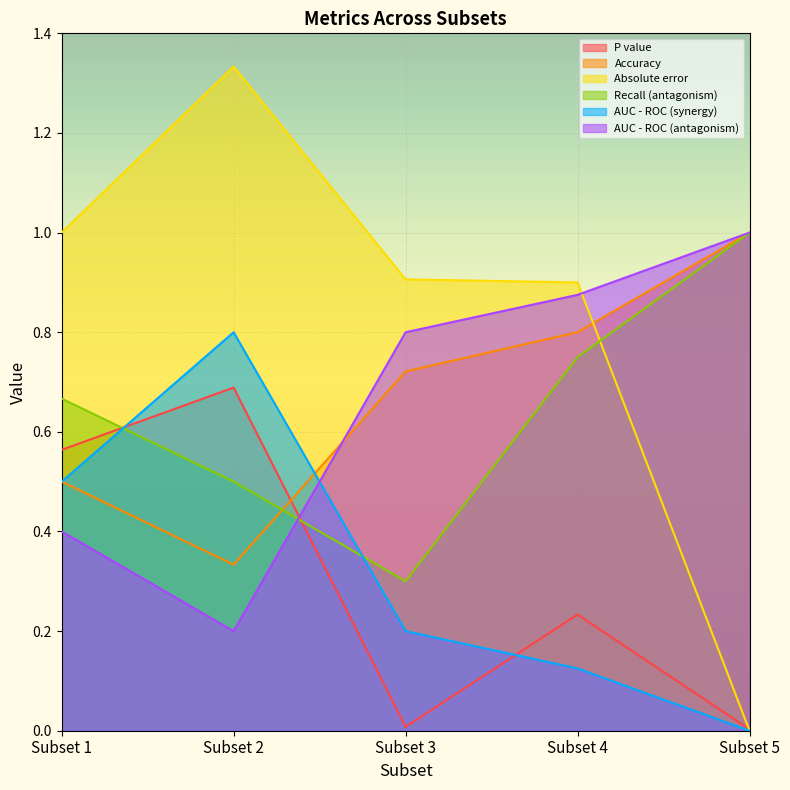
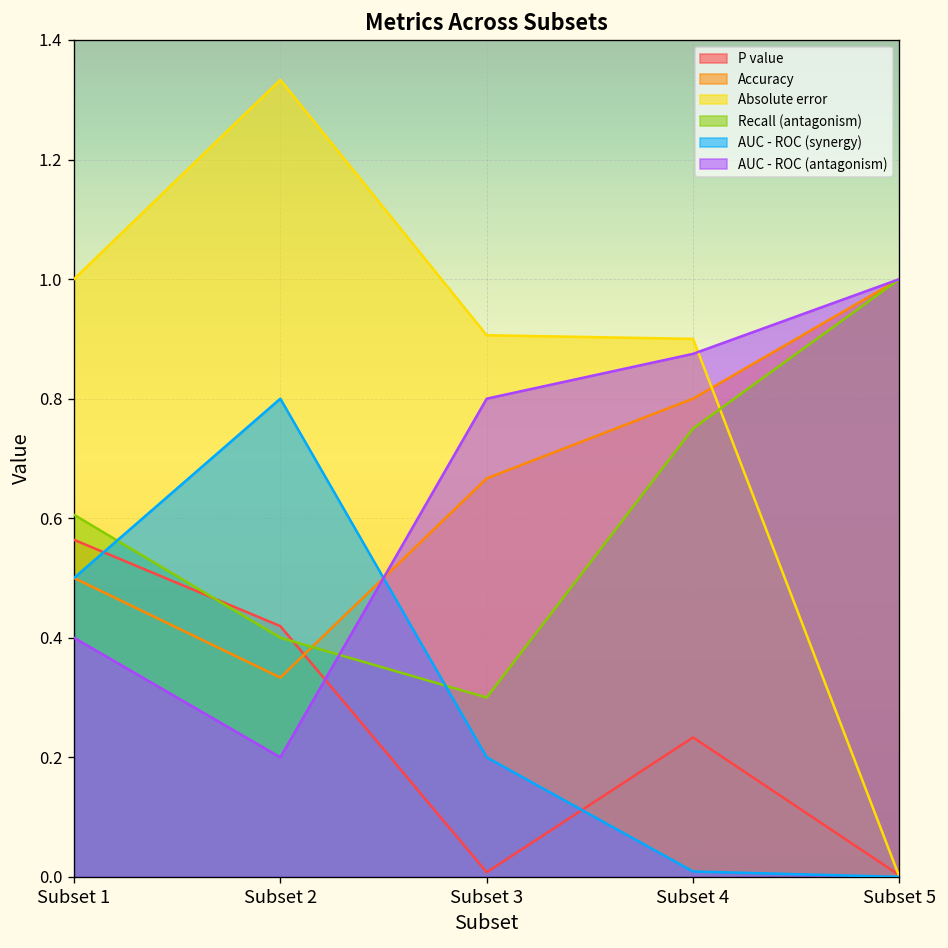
  {
    "P value": {
      "Subset 1": 0.56,
-     "Subset 2": 0.69,
+     "Subset 2": 0.42,
      "Subset 3": 0.01,
      "Subset 4": 0.23
    },
    "Accuracy": {
      "Subset 2": 0.33,
-     "Subset 3": 0.72,
+     "Subset 3": 0.67,
      "Subset 4": 0.80
    },
    "Absolute error": {
      "Subset 1": 1.00,
      "Subset 2": 1.33,
      "Subset 3": 0.91,
      "Subset 4": 0.90
    },
    "Recall (antagonism)": {
-     "Subset 1": 0.67,
-     "Subset 2": 0.5,
+     "Subset 1": 0.61,
+     "Subset 2": 0.4,
      "Subset 3": 0.30,
      "Subset 4": 0.75
    },
    "AUC - ROC (synergy)": {
      "Subset 2": 0.80,
      "Subset 3": 0.20,
-     "Subset 4": 0.13
+     "Subset 4": 0.01
    },
    "AUC - ROC (antagonism)": {
      "Subset 1": 0.40,
      "Subset 2": 0.20,
      "Subset 3": 0.80,
      "Subset 4": 0.88
    }
  }
